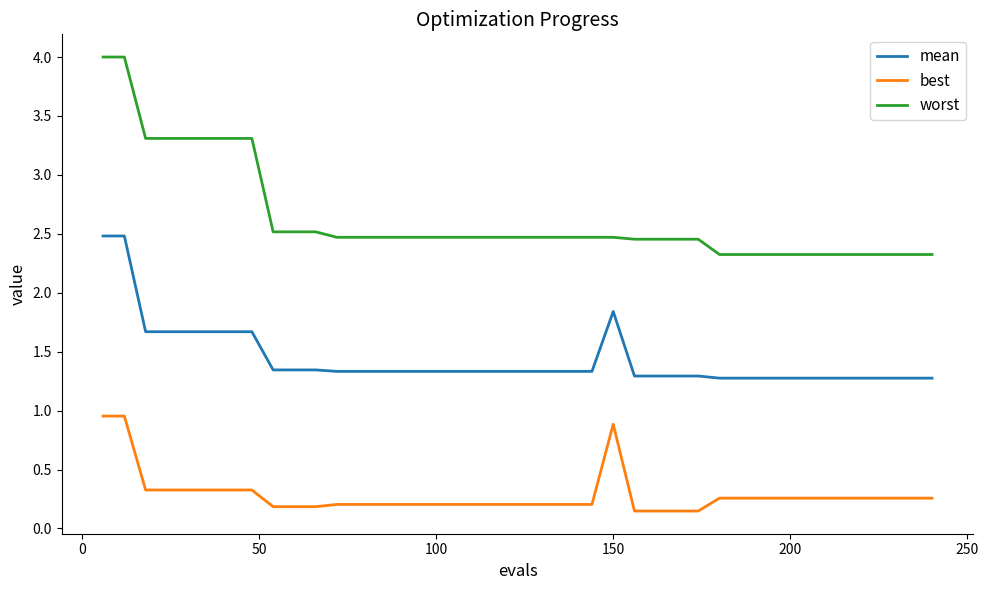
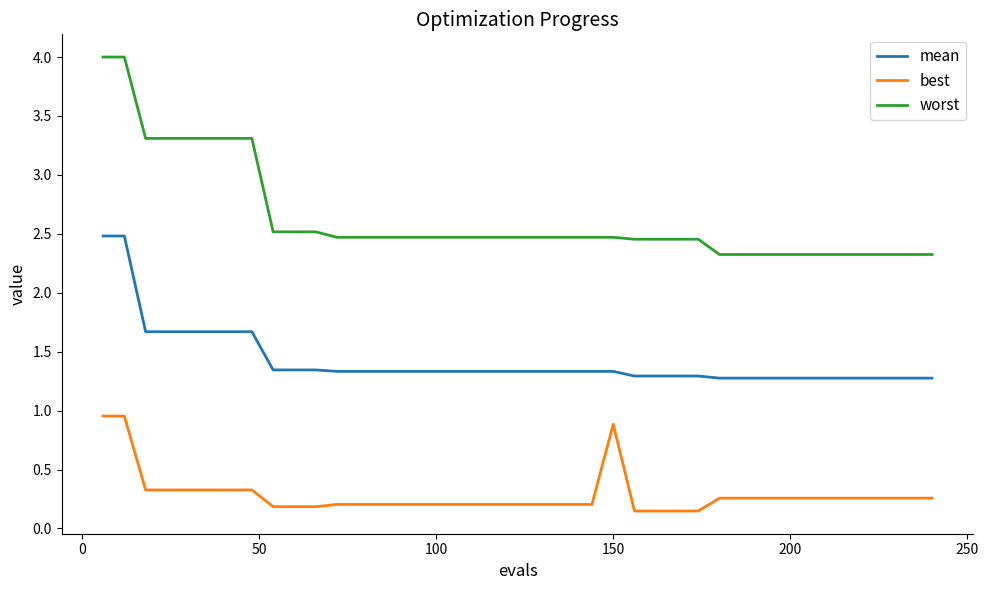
  {
    "mean": {
-     "150": 1.84
+     "150": 1.33
    },
    "best": {
      "150": 0.88
    },
    "worst": {
      "150": 2.47
    }
  }
